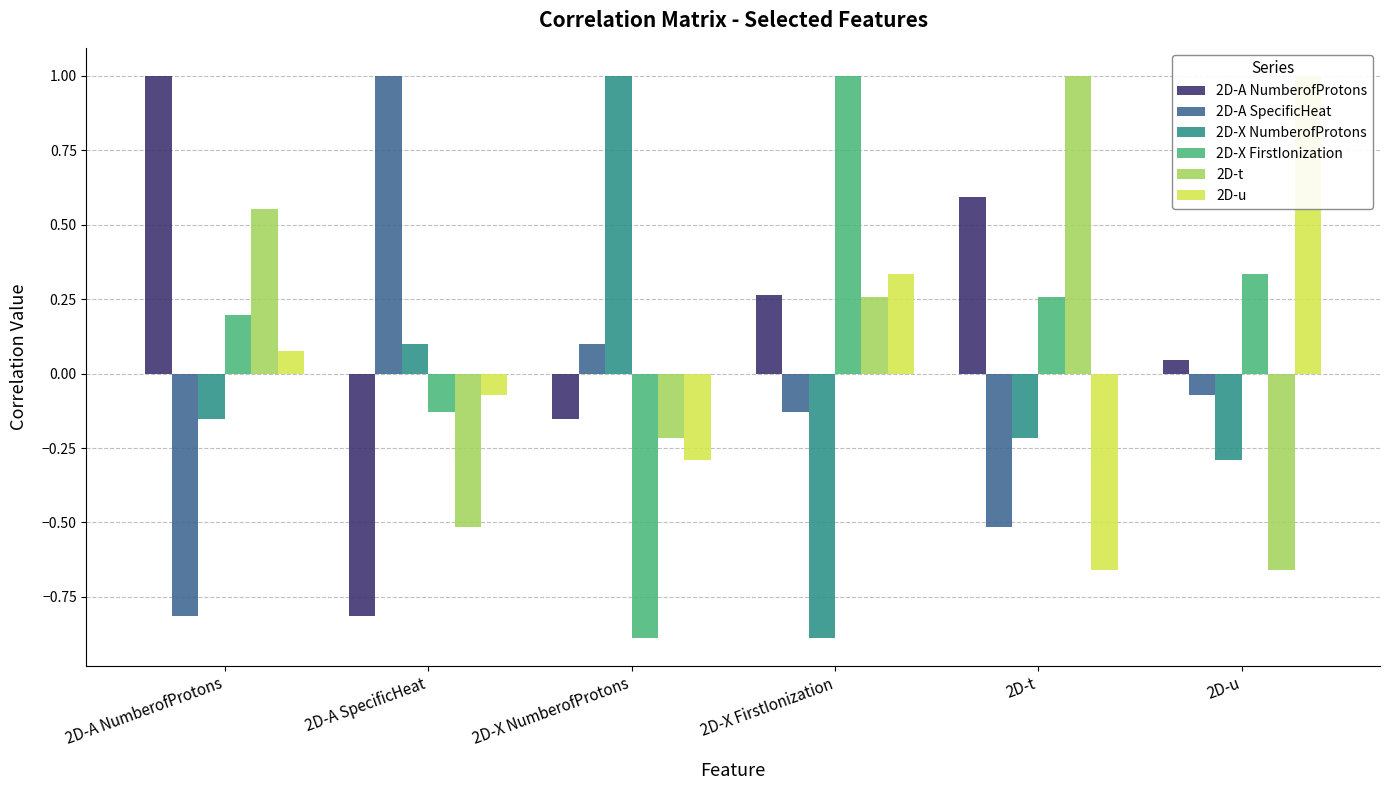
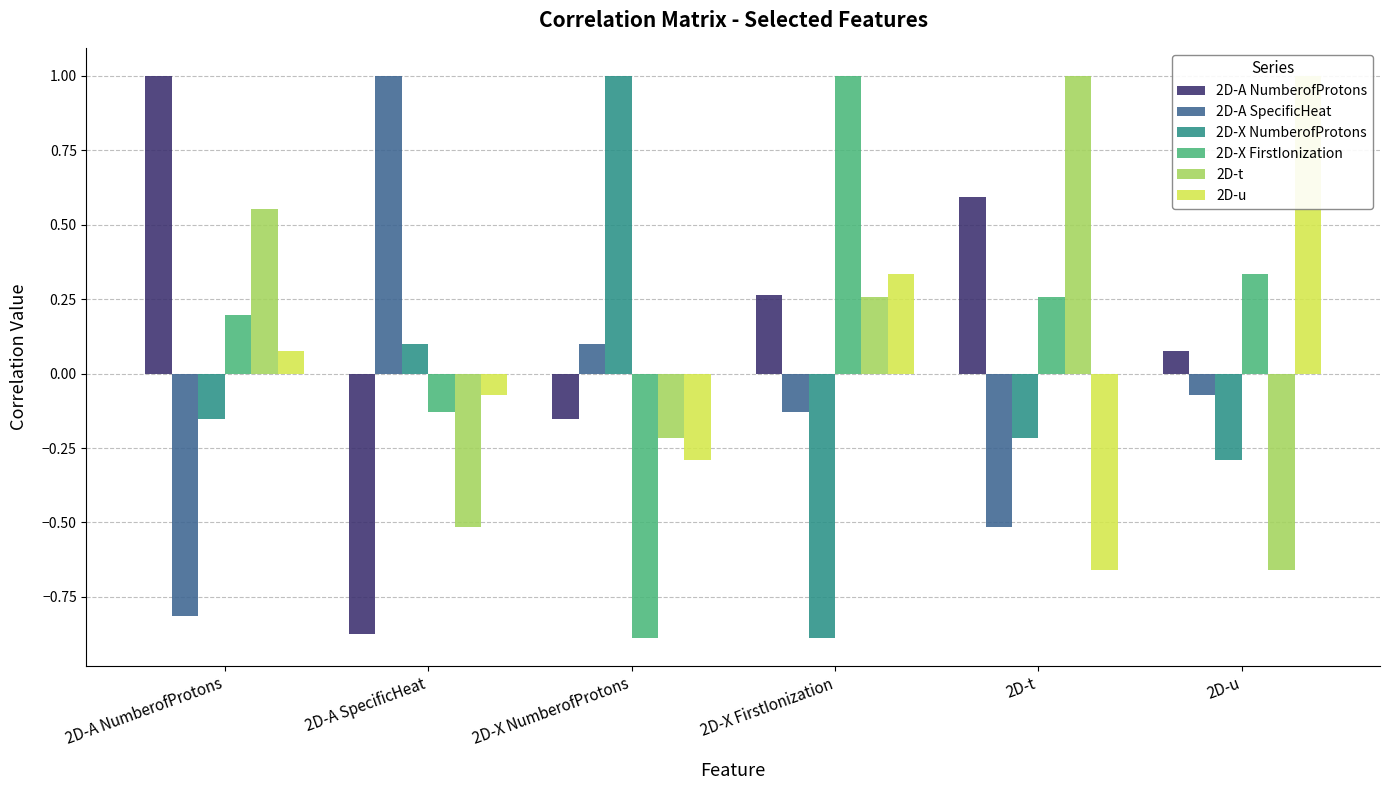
  {
    "2D-A NumberofProtons": {
      "2D-A NumberofProtons": 1.00,
-     "2D-A SpecificHeat": -0.81,
+     "2D-A SpecificHeat": -0.88,
      "2D-X NumberofProtons": -0.15,
      "2D-X FirstIonization": 0.26,
      "2D-t": 0.59,
-     "2D-u": 0.05
+     "2D-u": 0.08
    }
  }
